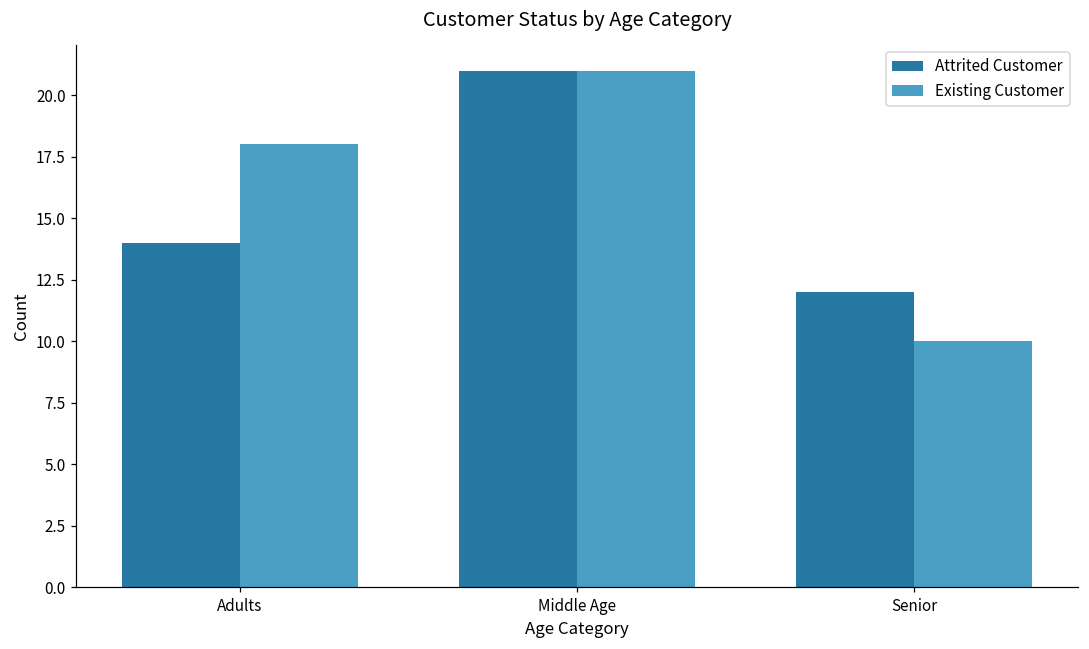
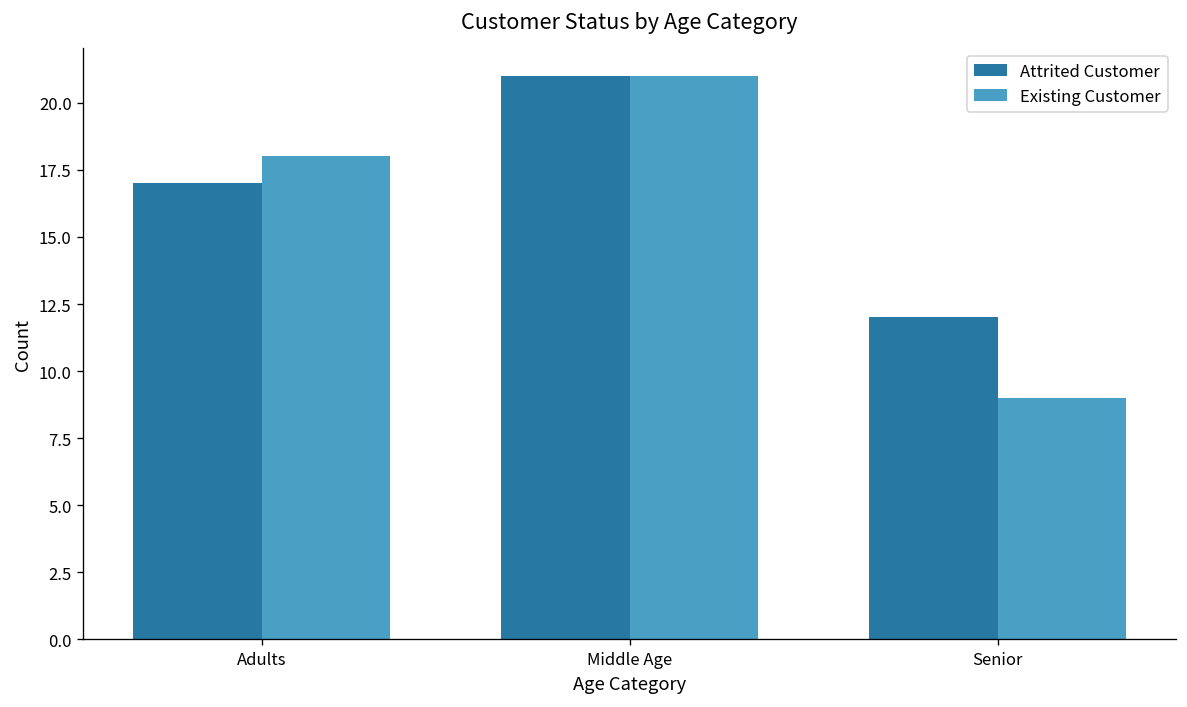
  {
    "Attrited Customer": {
-     "Adults": 14,
+     "Adults": 17,
      "Middle Age": 21,
      "Senior": 12
    },
    "Existing Customer": {
      "Adults": 18,
      "Middle Age": 21,
-     "Senior": 10
+     "Senior": 9
    }
  }
